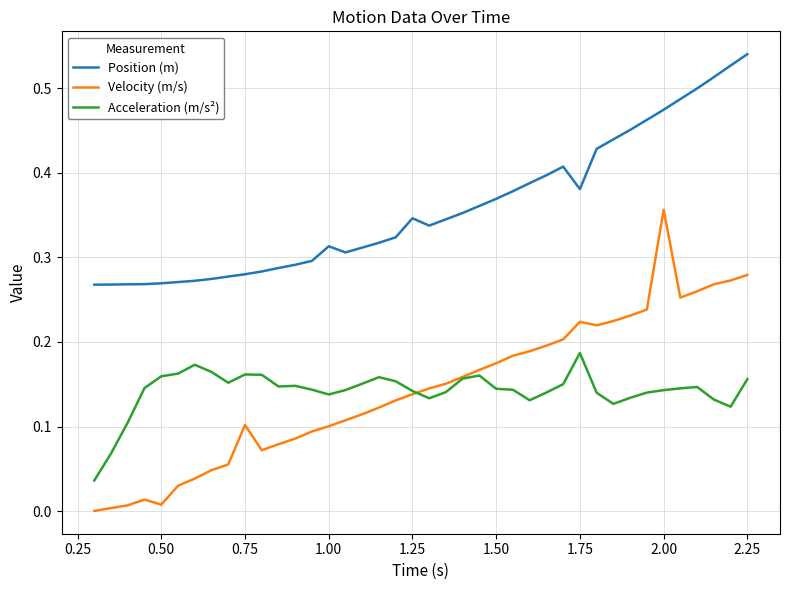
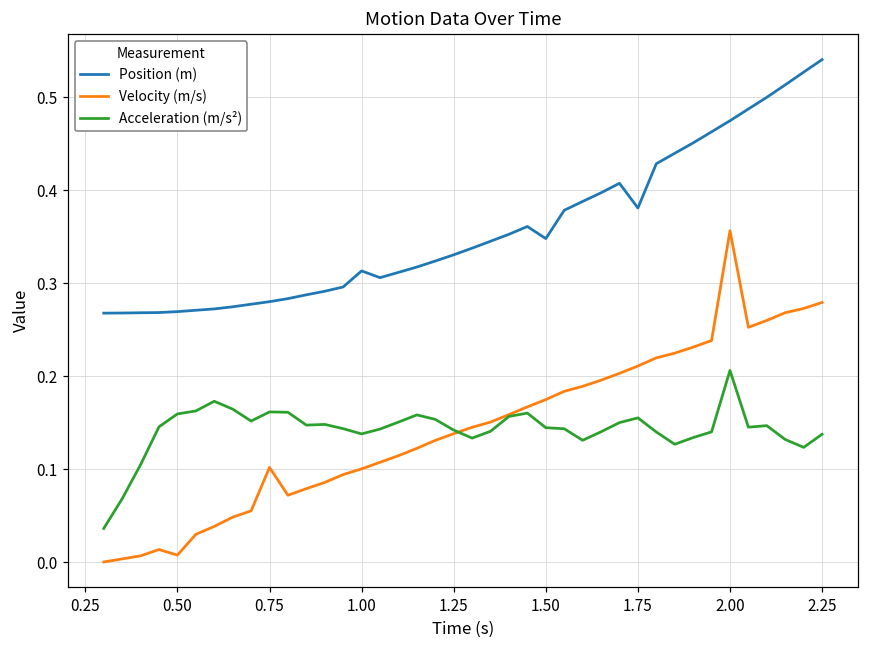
  {
    "Position (m)": {
      "0.50": 0.27,
      "0.75": 0.28,
      "1.00": 0.31,
-     "1.25": 0.35,
-     "1.50": 0.37,
+     "1.25": 0.33,
+     "1.50": 0.35,
      "1.75": 0.38,
      "2.00": 0.47,
      "2.25": 0.54
    },
    "Velocity (m/s)": {
      "0.50": 0.01,
      "0.75": 0.10,
      "1.00": 0.10,
      "1.25": 0.14,
      "1.50": 0.17,
-     "1.75": 0.22,
+     "1.75": 0.21,
      "2.00": 0.36,
      "2.25": 0.28
    },
    "Acceleration (m/s²)": {
      "0.50": 0.16,
      "0.75": 0.16,
      "1.00": 0.14,
      "1.25": 0.14,
      "1.50": 0.14,
-     "1.75": 0.19,
-     "2.00": 0.14,
-     "2.25": 0.16
+     "1.75": 0.16,
+     "2.00": 0.21,
+     "2.25": 0.14
    }
  }
